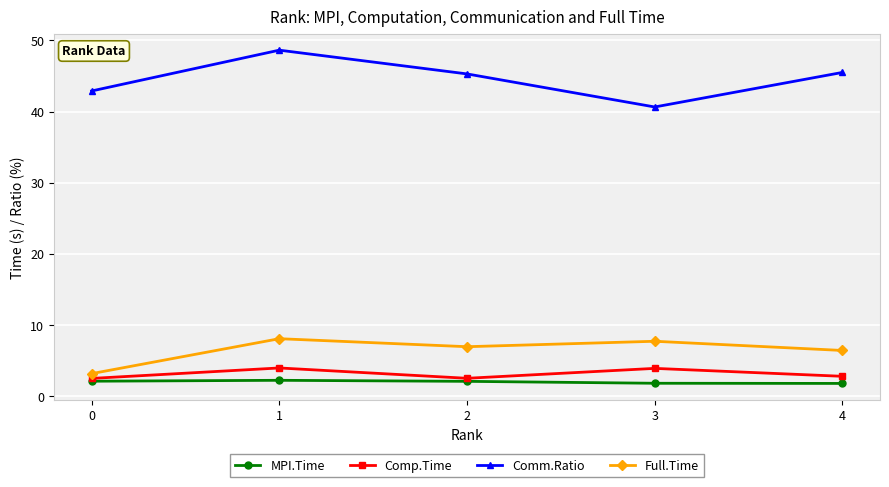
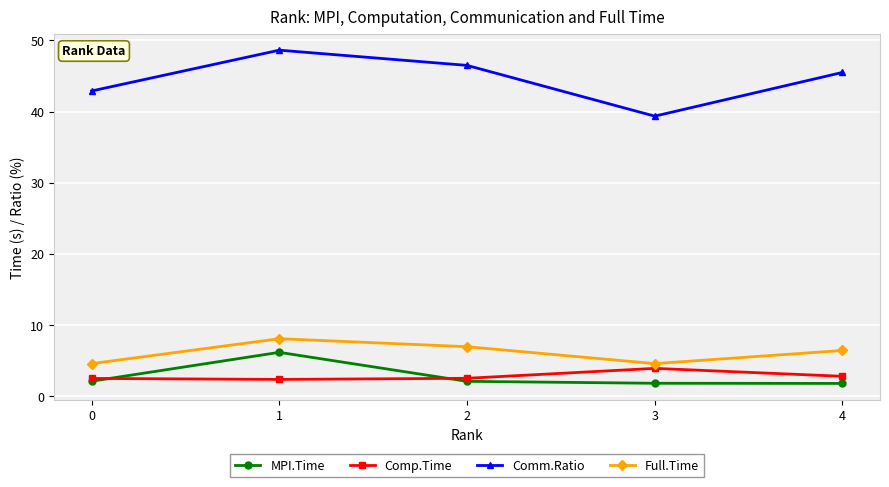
  {
    "MPI.Time": {
      "0": 2,
-     "1": 2,
+     "1": 6,
      "2": 2,
      "3": 2,
      "4": 2
    },
    "Comp.Time": {
      "0": 2,
-     "1": 4,
+     "1": 2,
      "2": 2,
      "3": 4,
      "4": 3
    },
    "Comm.Ratio": {
      "0": 43,
      "1": 49,
-     "2": 45,
-     "3": 41,
+     "2": 47,
+     "3": 39,
      "4": 46
    },
    "Full.Time": {
-     "0": 3,
+     "0": 5,
      "1": 8,
      "2": 7,
-     "3": 8,
+     "3": 5,
      "4": 6
    }
  }
